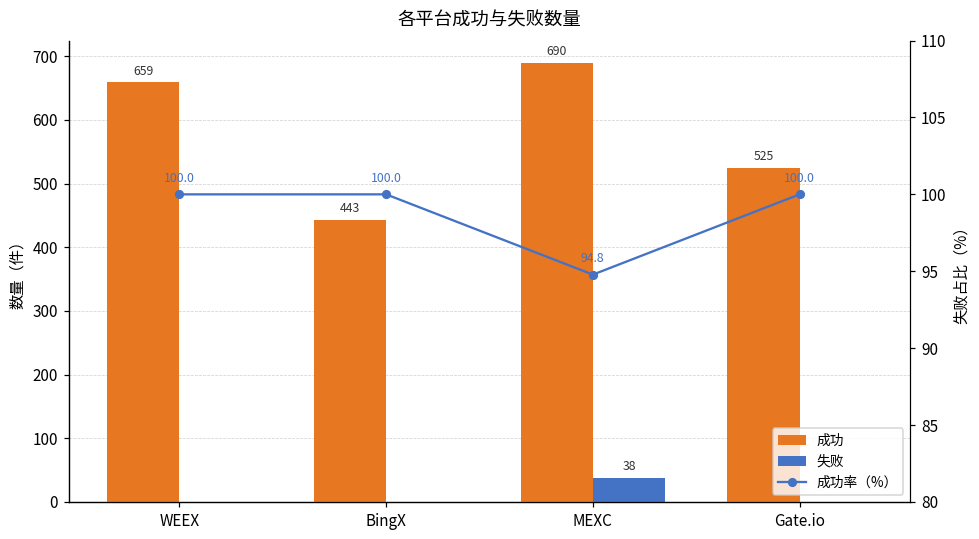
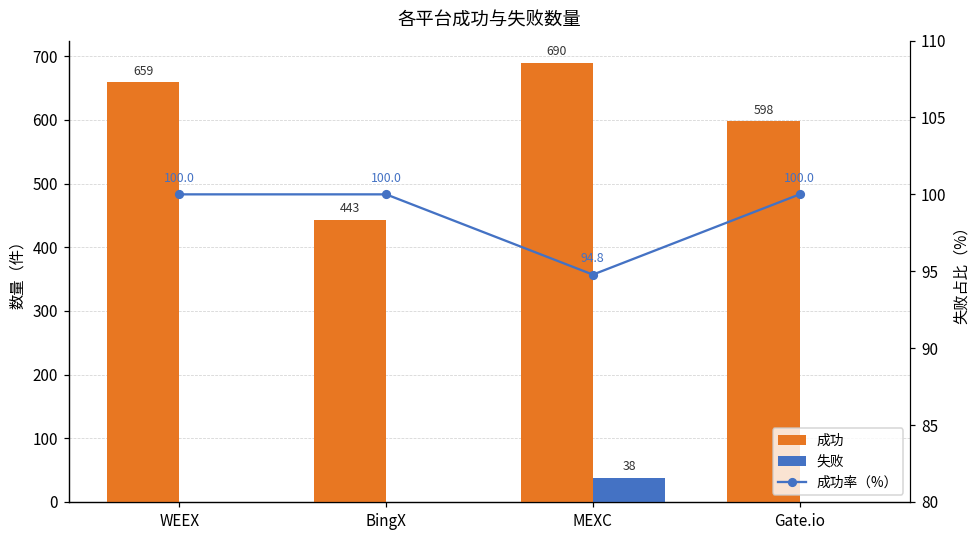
  {
    "成功": {
      "WEEX": 659,
      "BingX": 443,
      "MEXC": 690,
-     "Gate.io": 525
+     "Gate.io": 598
    }
  }
